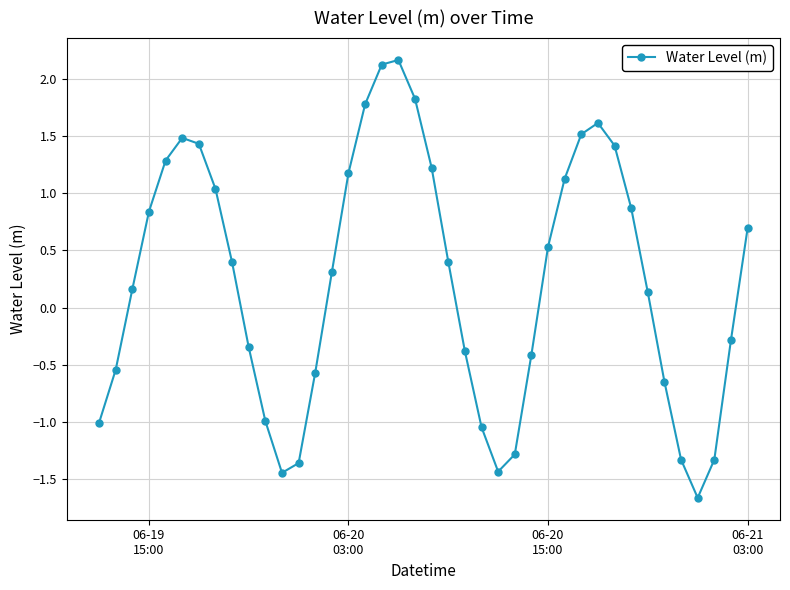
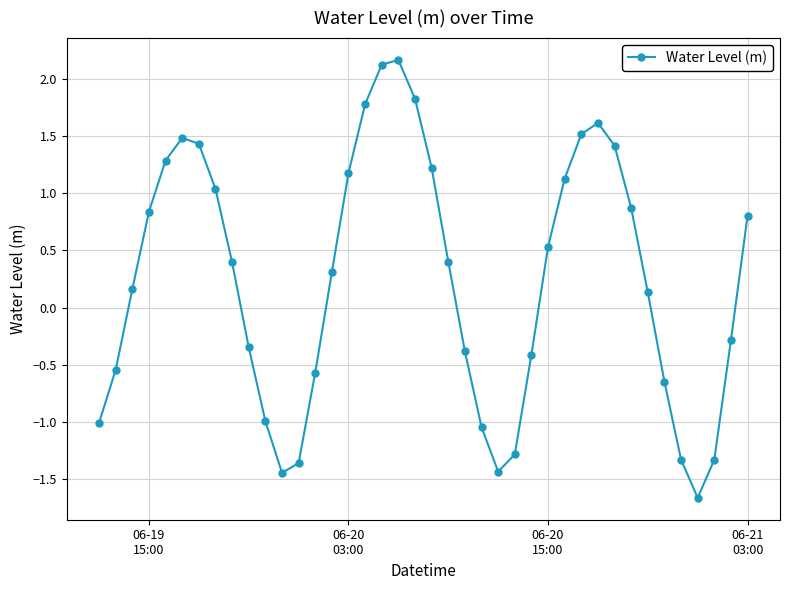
  {
    "06-19 15:00": 0.84,
    "06-20 03:00": 1.18,
    "06-20 15:00": 0.53,
-   "06-21 03:00": 0.69
+   "06-21 03:00": 0.80
  }
